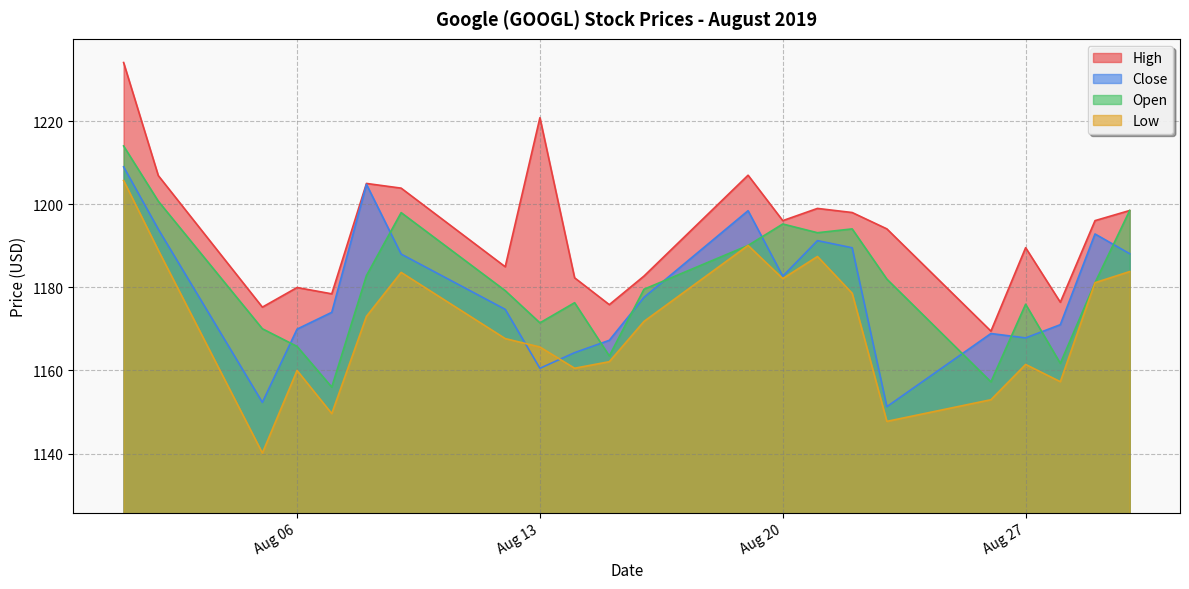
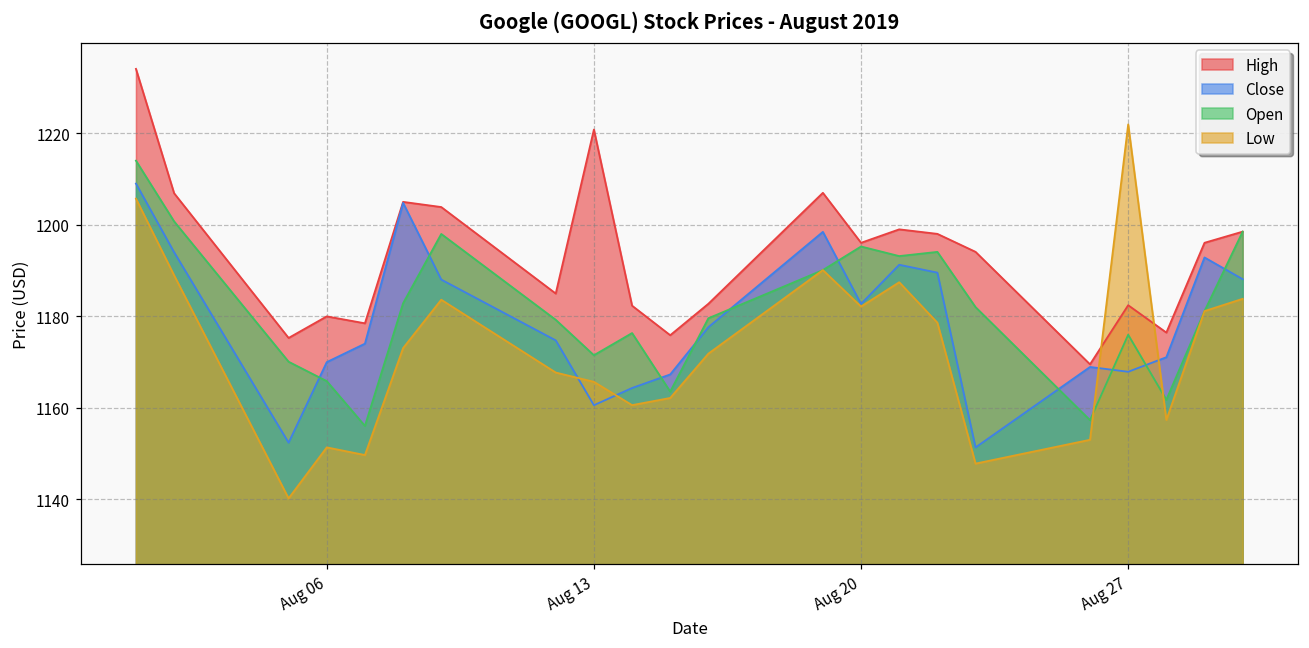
  {
    "High": {
      "Aug 06": 1180,
      "Aug 13": 1221,
      "Aug 20": 1196,
-     "Aug 27": 1190
+     "Aug 27": 1182
    },
    "Close": {
      "Aug 06": 1170,
      "Aug 13": 1161,
      "Aug 27": 1168
    },
    "Open": {
      "Aug 06": 1166,
      "Aug 13": 1171,
      "Aug 20": 1195,
      "Aug 27": 1176
    },
    "Low": {
-     "Aug 06": 1160,
+     "Aug 06": 1151,
      "Aug 13": 1166,
-     "Aug 27": 1161
+     "Aug 27": 1222
    }
  }
